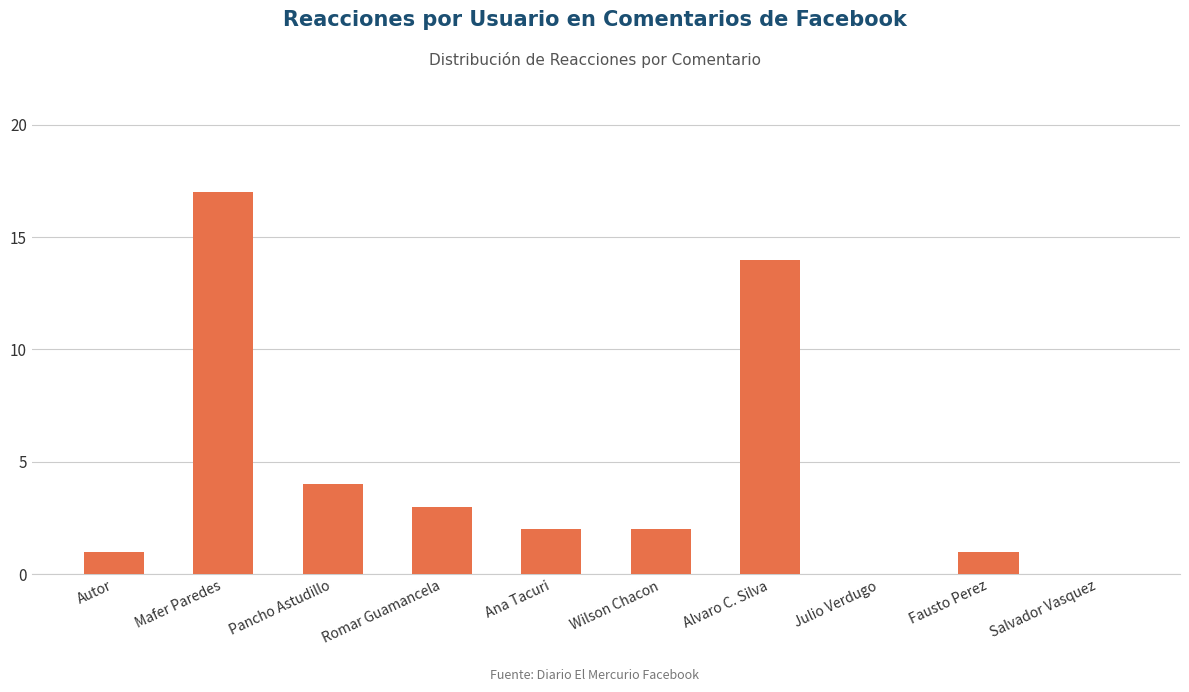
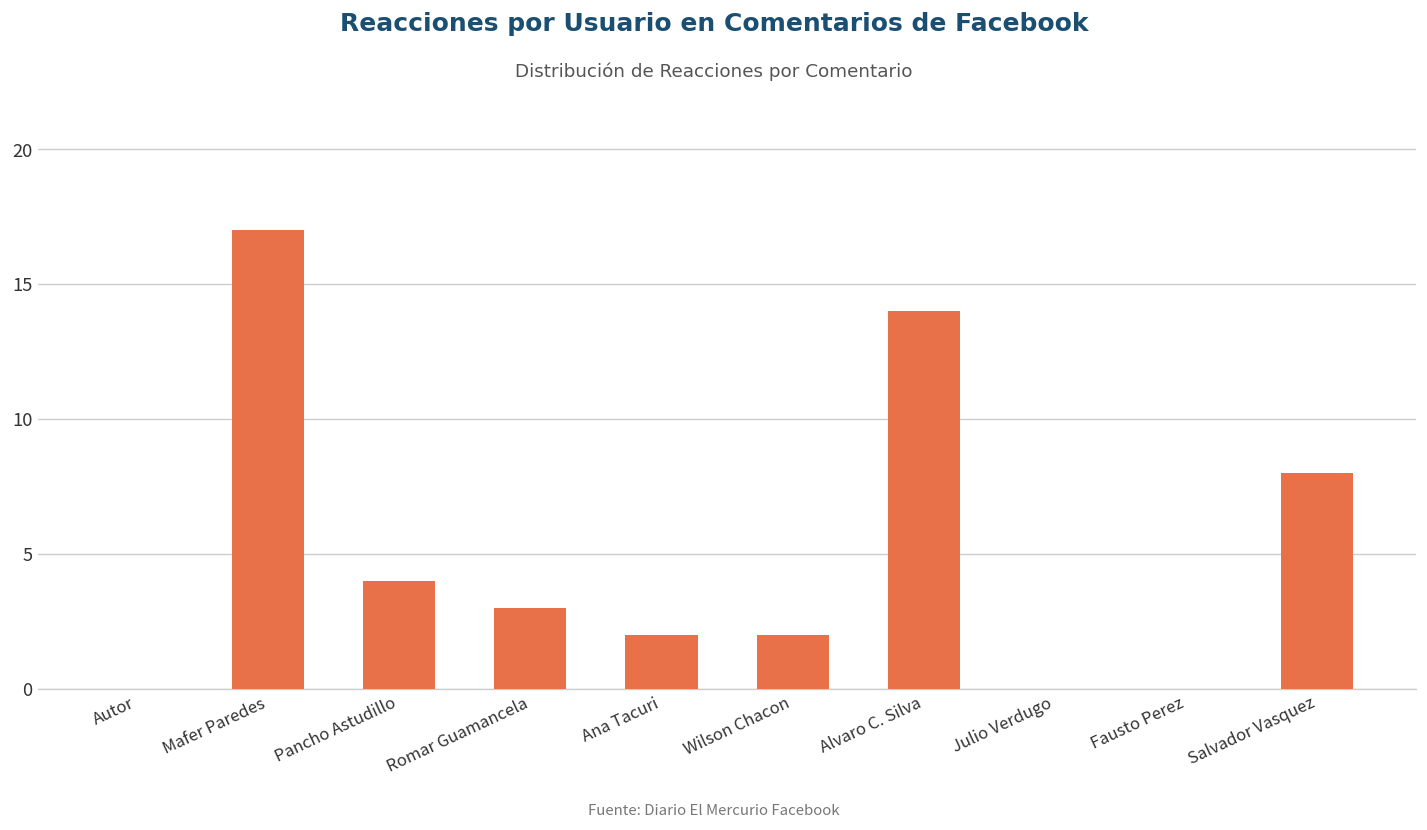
  {
-   "Autor": 1,
+   "Autor": 0,
    "Mafer Paredes": 17,
    "Pancho Astudillo": 4,
    "Romar Guamancela": 3,
    "Ana Tacuri": 2,
    "Wilson Chacon": 2,
    "Alvaro C. Silva": 14,
    "Julio Verdugo": 0,
-   "Fausto Perez": 1,
-   "Salvador Vasquez": 0
+   "Fausto Perez": 0,
+   "Salvador Vasquez": 8
  }
